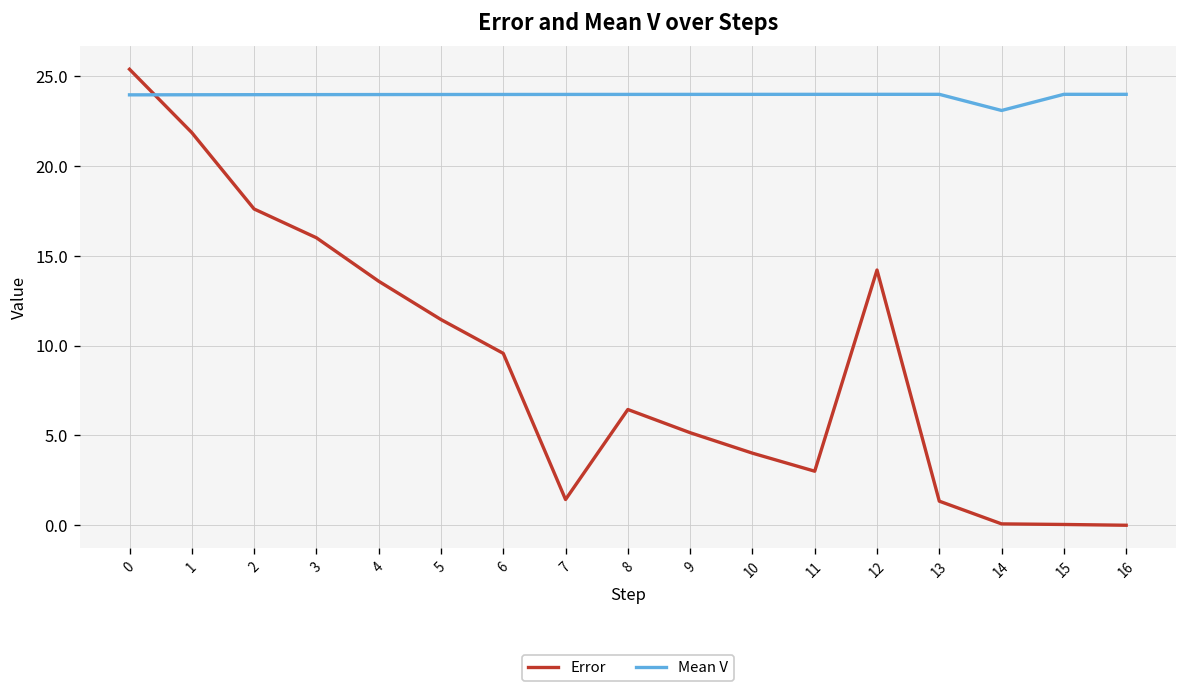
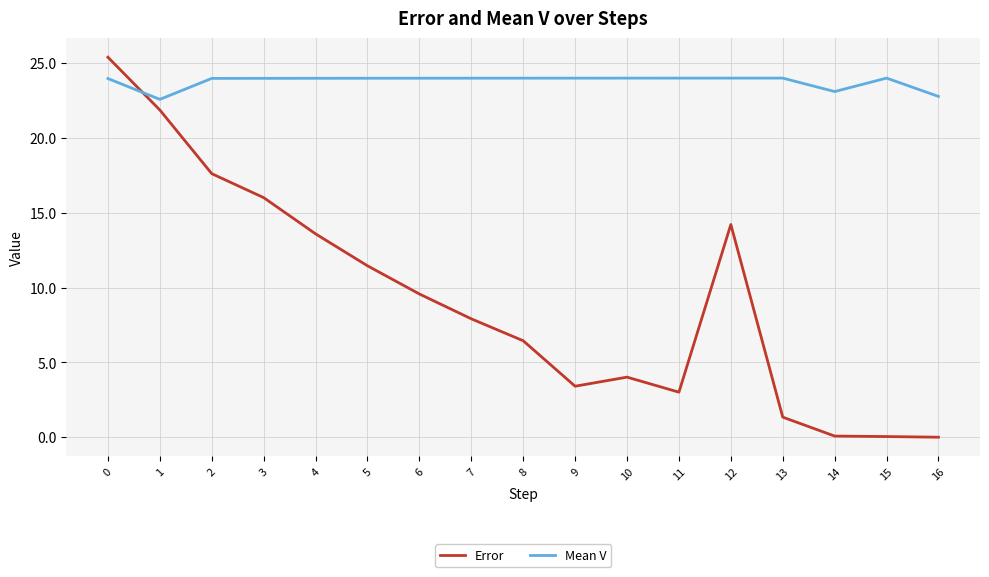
  {
    "Error": {
      "0": 25.4,
      "1": 21.9,
      "2": 17.6,
      "3": 16.0,
      "4": 13.6,
      "5": 11.5,
      "6": 9.6,
-     "7": 1.4,
+     "7": 7.9,
      "8": 6.4,
-     "9": 5.2,
+     "9": 3.4,
      "10": 4.0,
      "11": 3.0,
      "12": 14.2,
      "13": 1.3,
      "14": 0.1,
      "15": 0.0,
      "16": 0.0
    },
    "Mean V": {
      "0": 24.0,
-     "1": 24.0,
+     "1": 22.6,
      "2": 24.0,
      "3": 24.0,
      "4": 24.0,
      "5": 24.0,
      "6": 24.0,
      "7": 24.0,
      "8": 24.0,
      "9": 24.0,
      "10": 24.0,
      "11": 24.0,
      "12": 24.0,
      "13": 24.0,
      "14": 23.1,
      "15": 24.0,
-     "16": 24.0
+     "16": 22.8
    }
  }
